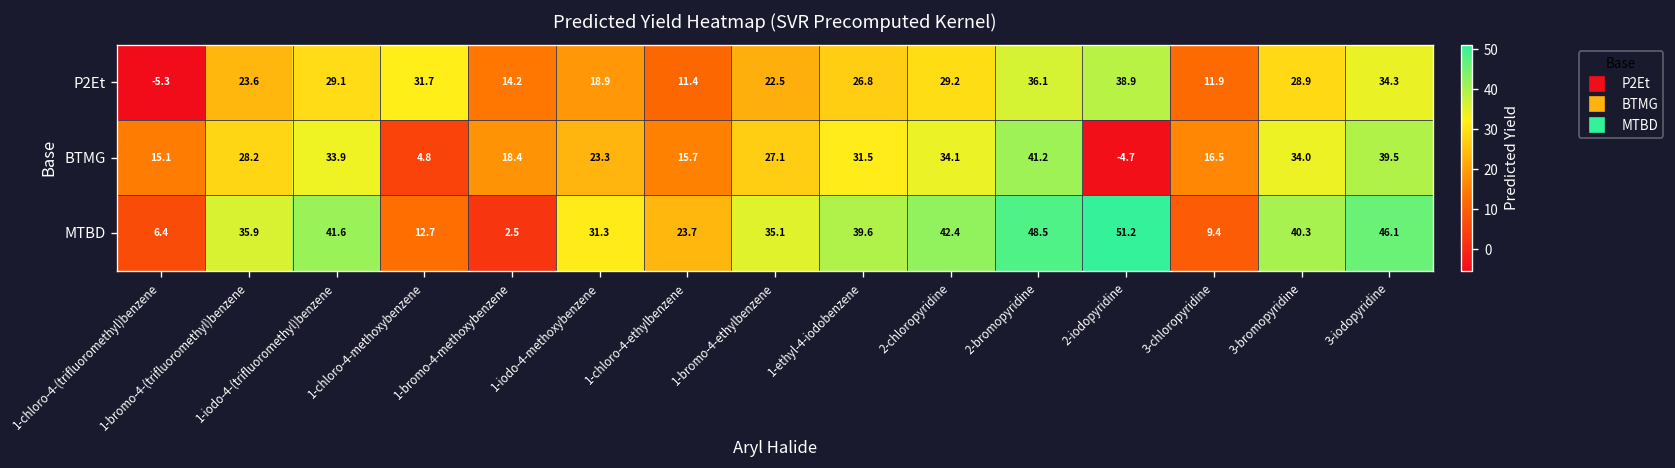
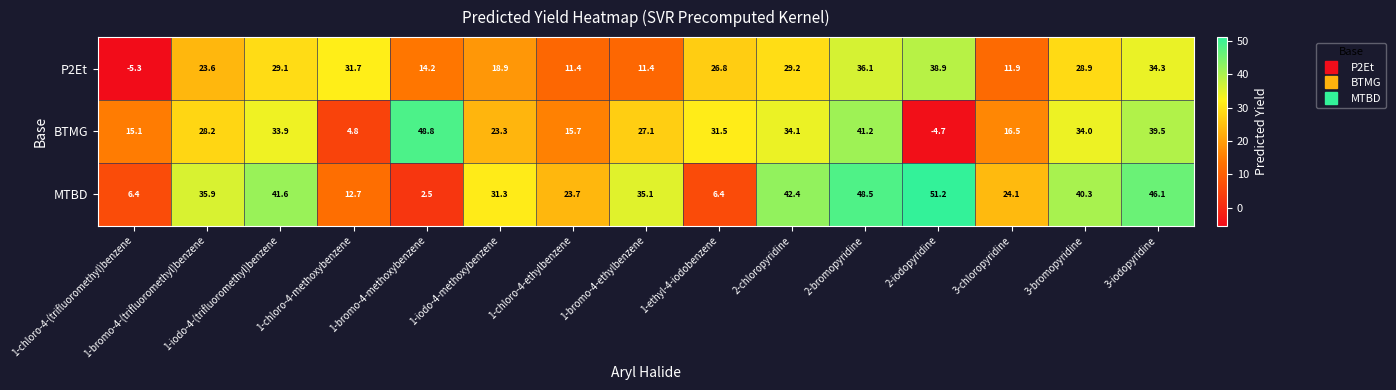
  {
    "P2Et": {
      "1-chloro-4-(trifluoromethyl)benzene": -5.3,
      "1-bromo-4-(trifluoromethyl)benzene": 23.6,
      "1-iodo-4-(trifluoromethyl)benzene": 29.1,
      "1-chloro-4-methoxybenzene": 31.7,
      "1-bromo-4-methoxybenzene": 14.2,
      "1-iodo-4-methoxybenzene": 18.9,
      "1-chloro-4-ethylbenzene": 11.4,
-     "1-bromo-4-ethylbenzene": 22.5,
+     "1-bromo-4-ethylbenzene": 11.4,
      "1-ethyl-4-iodobenzene": 26.8,
      "2-chloropyridine": 29.2,
      "2-bromopyridine": 36.1,
      "2-iodopyridine": 38.9,
      "3-chloropyridine": 11.9,
      "3-bromopyridine": 28.9,
      "3-iodopyridine": 34.3
    },
    "BTMG": {
      "1-chloro-4-(trifluoromethyl)benzene": 15.1,
      "1-bromo-4-(trifluoromethyl)benzene": 28.2,
      "1-iodo-4-(trifluoromethyl)benzene": 33.9,
      "1-chloro-4-methoxybenzene": 4.8,
-     "1-bromo-4-methoxybenzene": 18.4,
+     "1-bromo-4-methoxybenzene": 48.8,
      "1-iodo-4-methoxybenzene": 23.3,
      "1-chloro-4-ethylbenzene": 15.7,
      "1-bromo-4-ethylbenzene": 27.1,
      "1-ethyl-4-iodobenzene": 31.5,
      "2-chloropyridine": 34.1,
      "2-bromopyridine": 41.2,
      "2-iodopyridine": -4.7,
      "3-chloropyridine": 16.5,
      "3-bromopyridine": 34.0,
      "3-iodopyridine": 39.5
    },
    "MTBD": {
      "1-chloro-4-(trifluoromethyl)benzene": 6.4,
      "1-bromo-4-(trifluoromethyl)benzene": 35.9,
      "1-iodo-4-(trifluoromethyl)benzene": 41.6,
      "1-chloro-4-methoxybenzene": 12.7,
      "1-bromo-4-methoxybenzene": 2.5,
      "1-iodo-4-methoxybenzene": 31.3,
      "1-chloro-4-ethylbenzene": 23.7,
      "1-bromo-4-ethylbenzene": 35.1,
-     "1-ethyl-4-iodobenzene": 39.6,
+     "1-ethyl-4-iodobenzene": 6.4,
      "2-chloropyridine": 42.4,
      "2-bromopyridine": 48.5,
      "2-iodopyridine": 51.2,
-     "3-chloropyridine": 9.4,
+     "3-chloropyridine": 24.1,
      "3-bromopyridine": 40.3,
      "3-iodopyridine": 46.1
    }
  }
